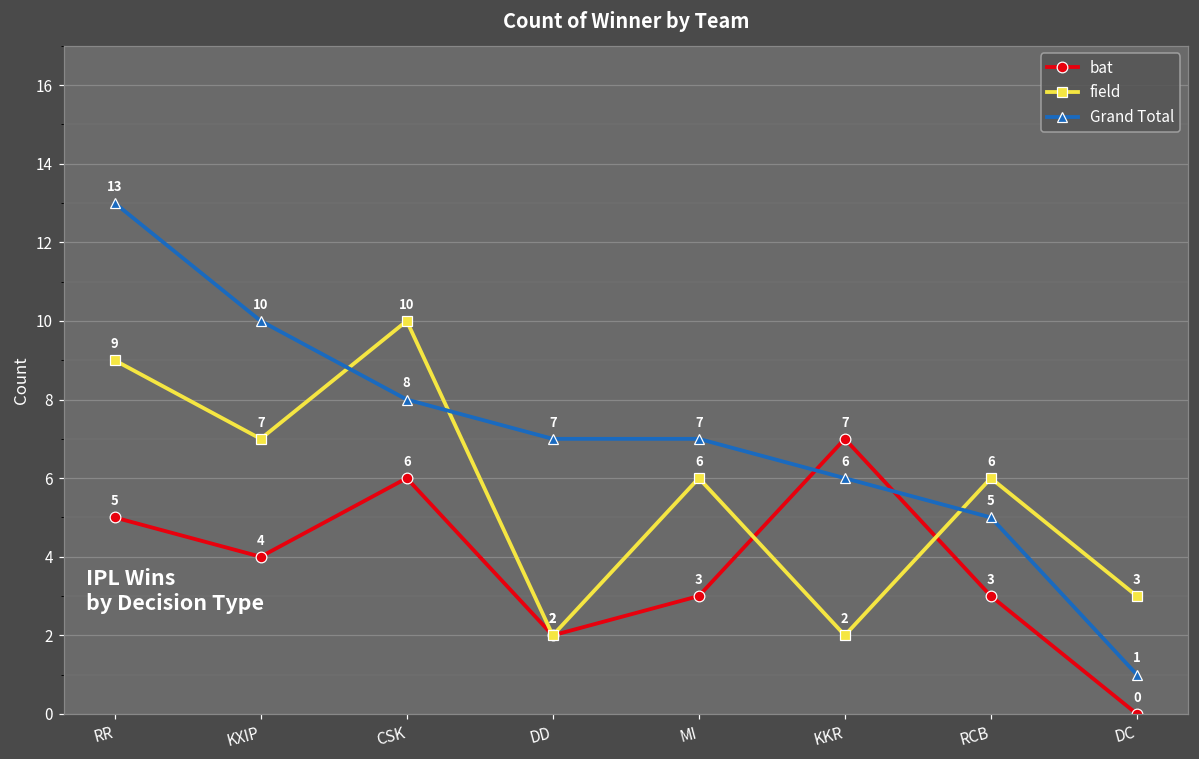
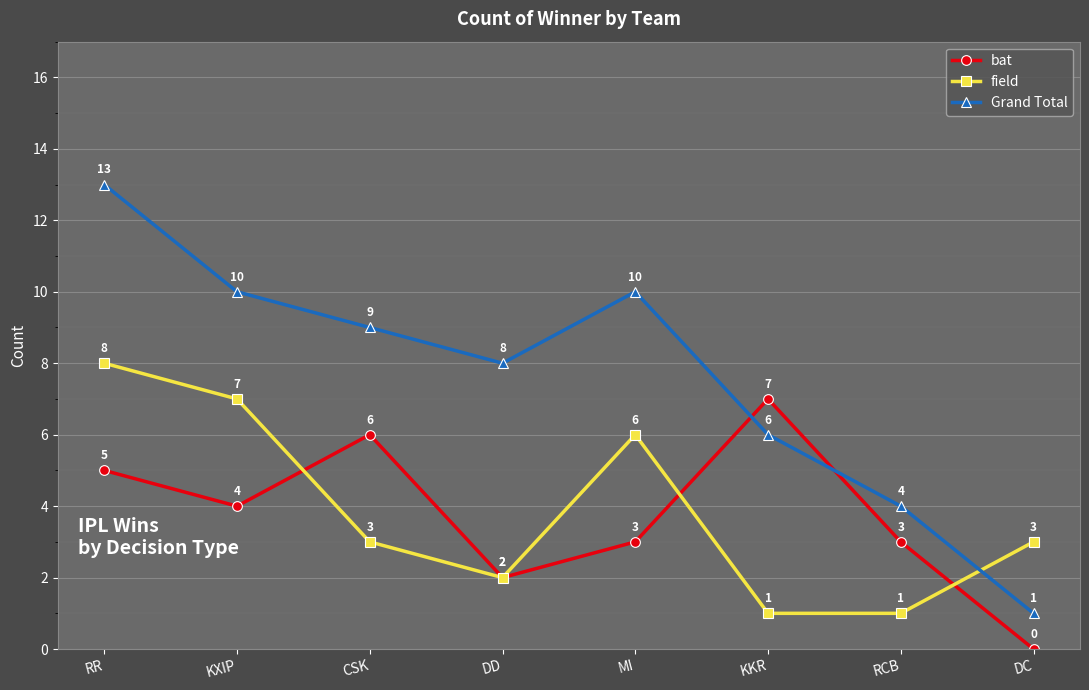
  {
    "bat": {
      "RR": 5,
      "KXIP": 4,
      "CSK": 6,
      "MI": 3,
      "KKR": 7,
      "RCB": 3,
      "DC": 0
    },
    "field": {
-     "RR": 9,
+     "RR": 8,
      "KXIP": 7,
-     "CSK": 10,
+     "CSK": 3,
      "MI": 6,
-     "KKR": 2,
-     "RCB": 6,
+     "KKR": 1,
+     "RCB": 1,
      "DC": 3
    },
    "Grand Total": {
      "RR": 13,
      "KXIP": 10,
-     "CSK": 8,
-     "DD": 7,
-     "MI": 7,
+     "CSK": 9,
+     "DD": 8,
+     "MI": 10,
      "KKR": 6,
-     "RCB": 5,
+     "RCB": 4,
      "DC": 1
    }
  }
